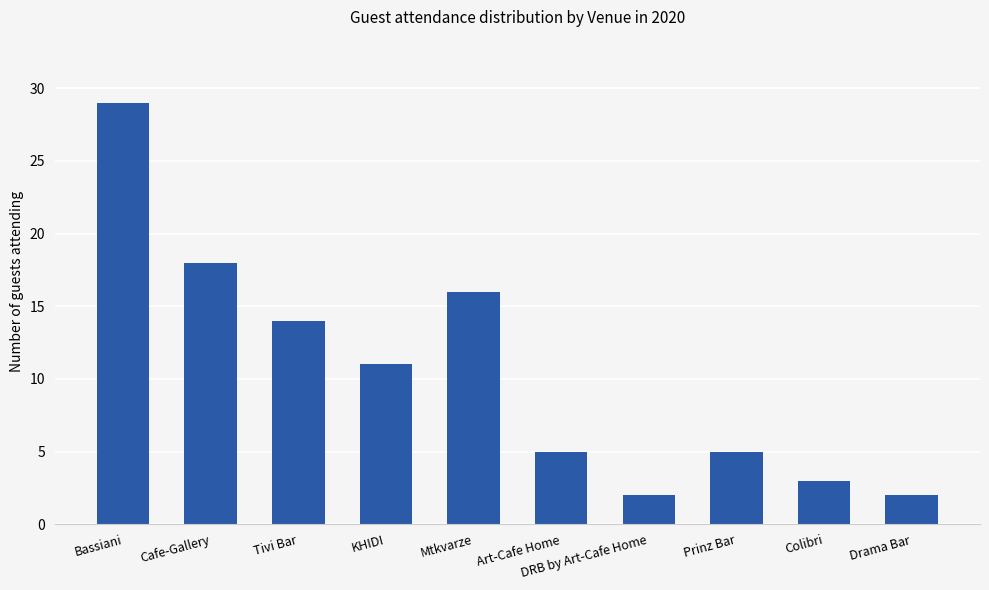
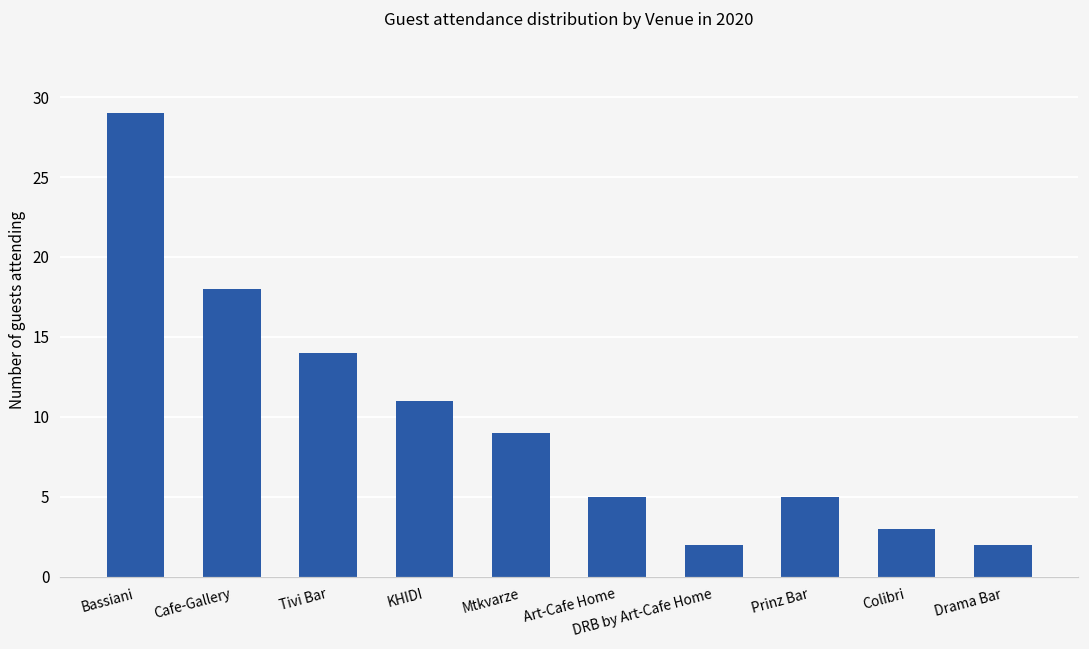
  {
    "Bassiani": 29,
    "Cafe-Gallery": 18,
    "Tivi Bar": 14,
    "KHIDI": 11,
-   "Mtkvarze": 16,
+   "Mtkvarze": 9,
    "Art-Cafe Home": 5,
    "DRB by Art-Cafe Home": 2,
    "Prinz Bar": 5,
    "Colibri": 3,
    "Drama Bar": 2
  }
